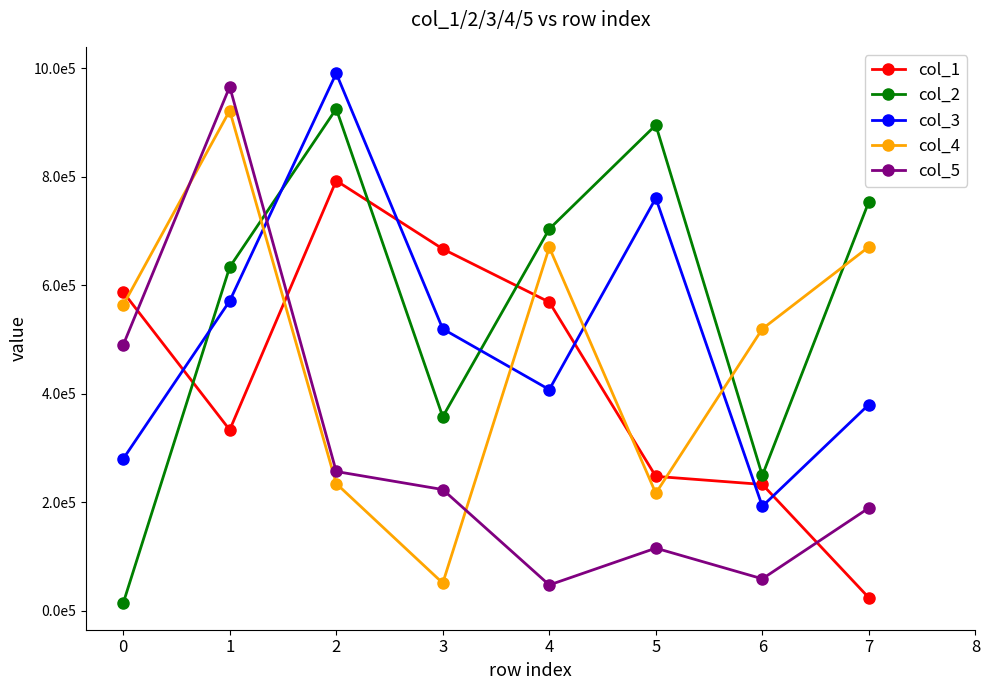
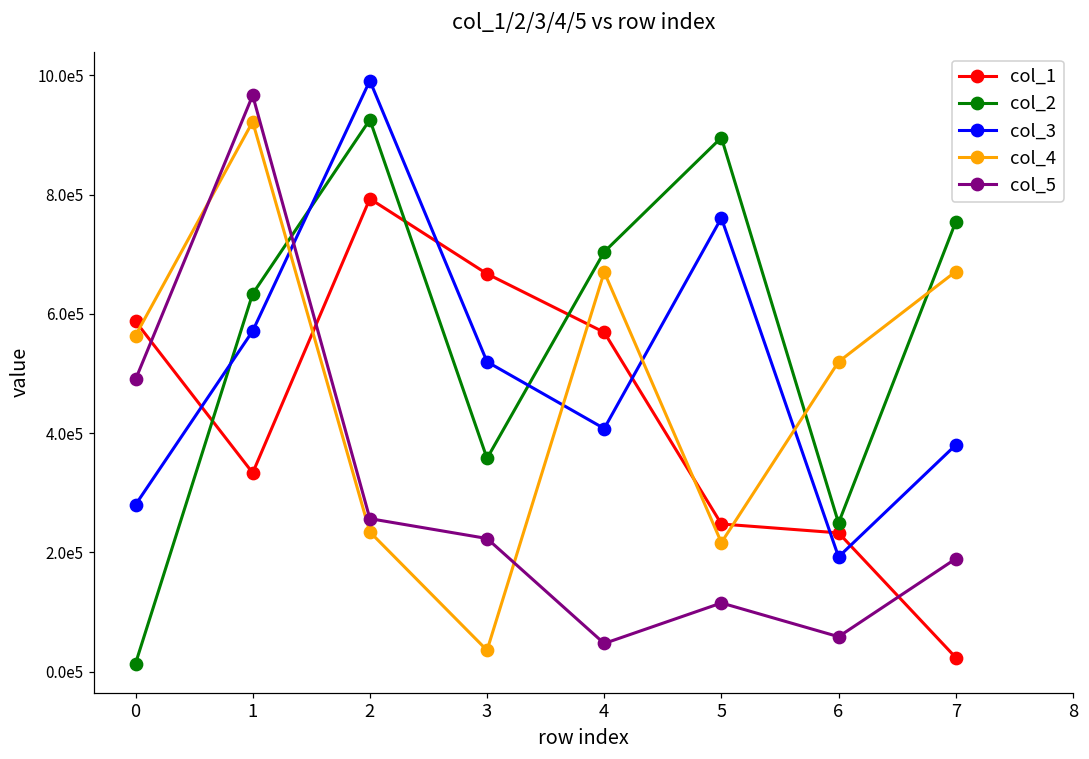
  {
    "col_1": {
      "0": 590000,
      "1": 330000,
      "2": 790000,
      "3": 670000,
      "4": 570000,
      "5": 250000,
      "6": 230000,
      "7": 20000
    },
    "col_2": {
      "0": 10000,
      "1": 630000,
      "2": 930000,
      "3": 360000,
      "4": 700000,
      "5": 900000,
      "6": 250000,
      "7": 750000
    },
    "col_3": {
      "0": 280000,
      "1": 570000,
      "2": 990000,
      "3": 520000,
      "4": 410000,
      "5": 760000,
      "6": 190000,
      "7": 380000
    },
    "col_4": {
      "0": 560000,
      "1": 920000,
      "2": 230000,
-     "3": 50000,
+     "3": 40000,
      "4": 670000,
      "5": 220000,
      "6": 520000,
      "7": 670000
    },
    "col_5": {
      "0": 490000,
      "1": 970000,
      "2": 260000,
      "3": 220000,
      "4": 50000,
      "5": 120000,
      "6": 60000,
      "7": 190000
    }
  }
